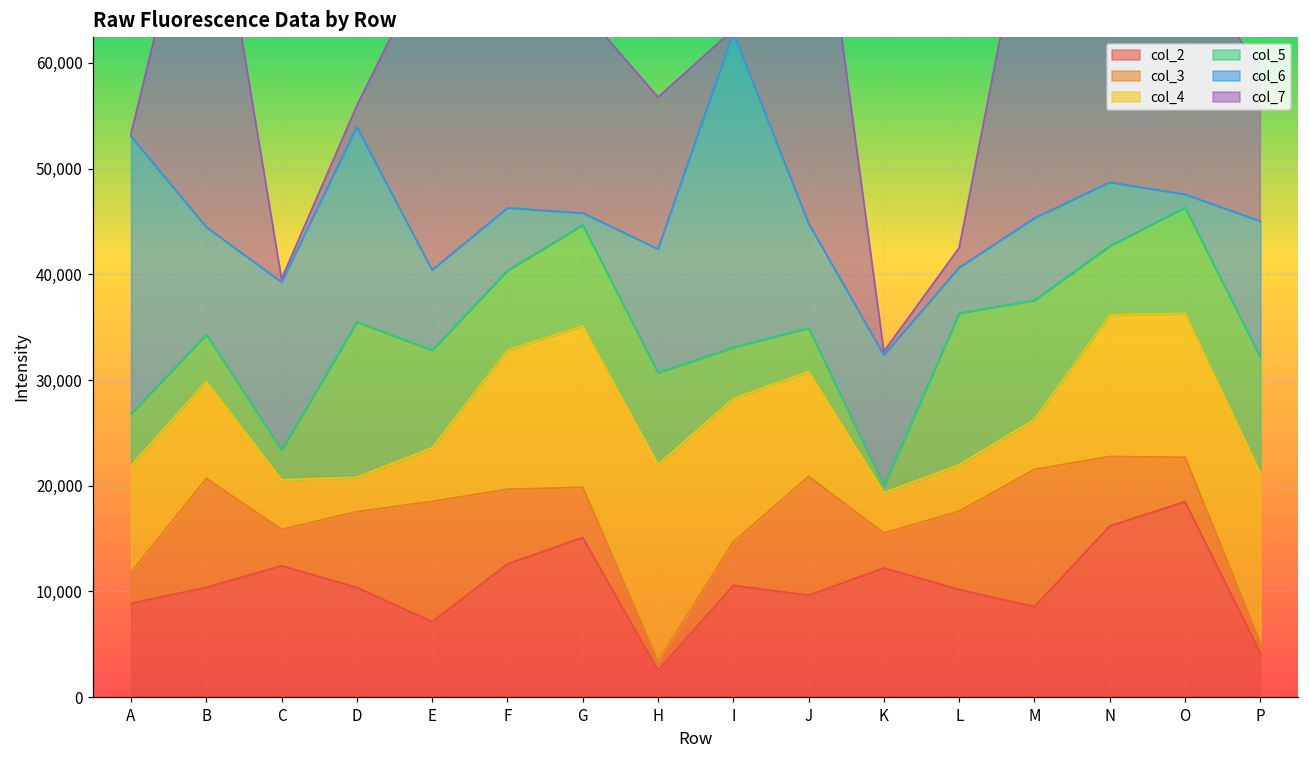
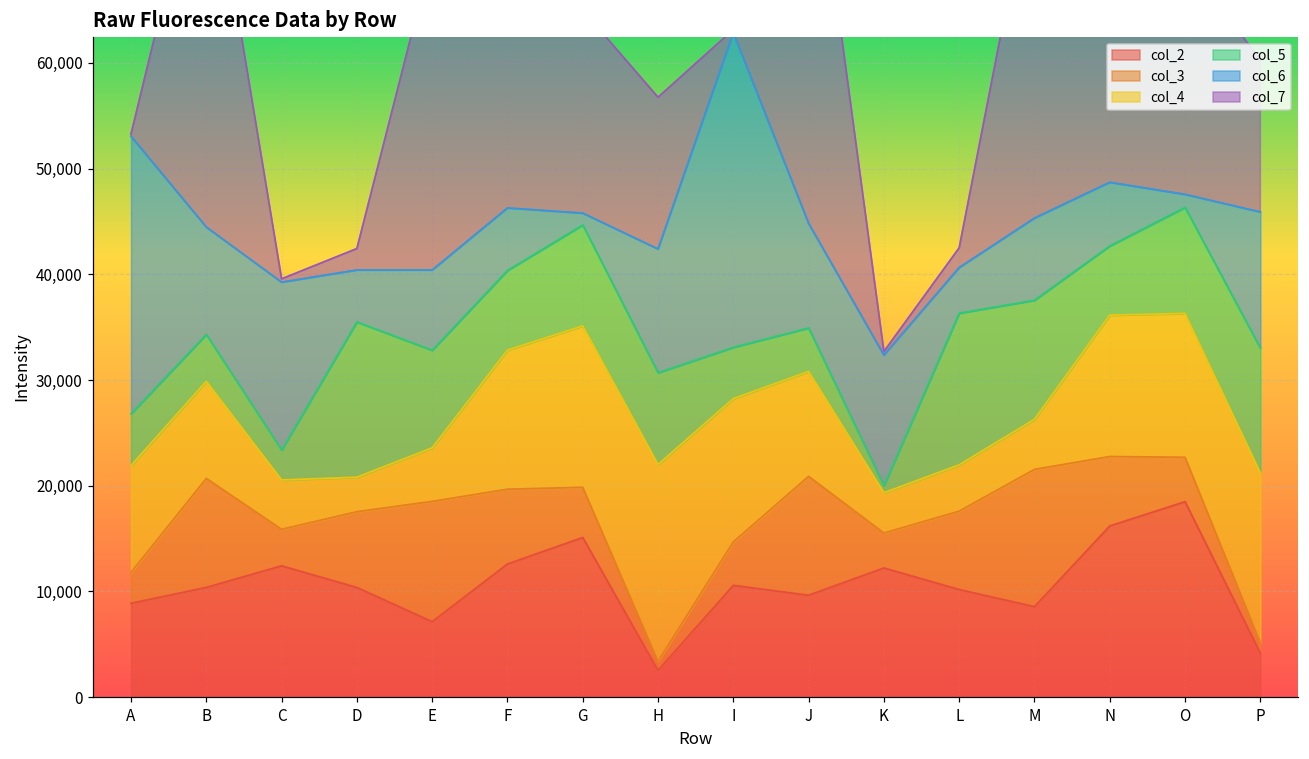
  {
    "col_4": {
      "A": "10,000",
      "B": "9,000",
      "C": "5,000",
      "D": "3,000",
      "E": "5,000",
      "F": "13,000",
      "G": "15,000",
      "H": "19,000",
      "I": "14,000",
      "J": "10,000",
      "K": "4,000",
      "L": "4,000",
      "M": "5,000",
      "N": "13,000",
      "O": "14,000",
      "P": "16,000"
    },
    "col_5": {
      "A": "5,000",
      "B": "4,000",
      "C": "3,000",
      "D": "15,000",
      "E": "9,000",
      "F": "8,000",
      "G": "10,000",
      "H": "9,000",
      "I": "5,000",
      "J": "4,000",
      "K": "1,000",
      "L": "14,000",
      "M": "11,000",
      "N": "7,000",
      "O": "10,000",
-     "P": "11,000"
+     "P": "12,000"
    },
    "col_6": {
      "B": "10,000",
      "C": "16,000",
-     "D": "18,000",
+     "D": "5,000",
      "E": "8,000",
      "F": "6,000",
      "G": "1,000",
      "H": "12,000",
      "J": "10,000",
      "K": "12,000",
      "L": "4,000",
      "M": "8,000",
      "N": "6,000",
      "O": "1,000",
      "P": "13,000"
    },
    "col_7": {
      "C": "0",
      "D": "2,000",
      "H": "14,000",
      "K": "0",
      "L": "2,000"
    }
  }
